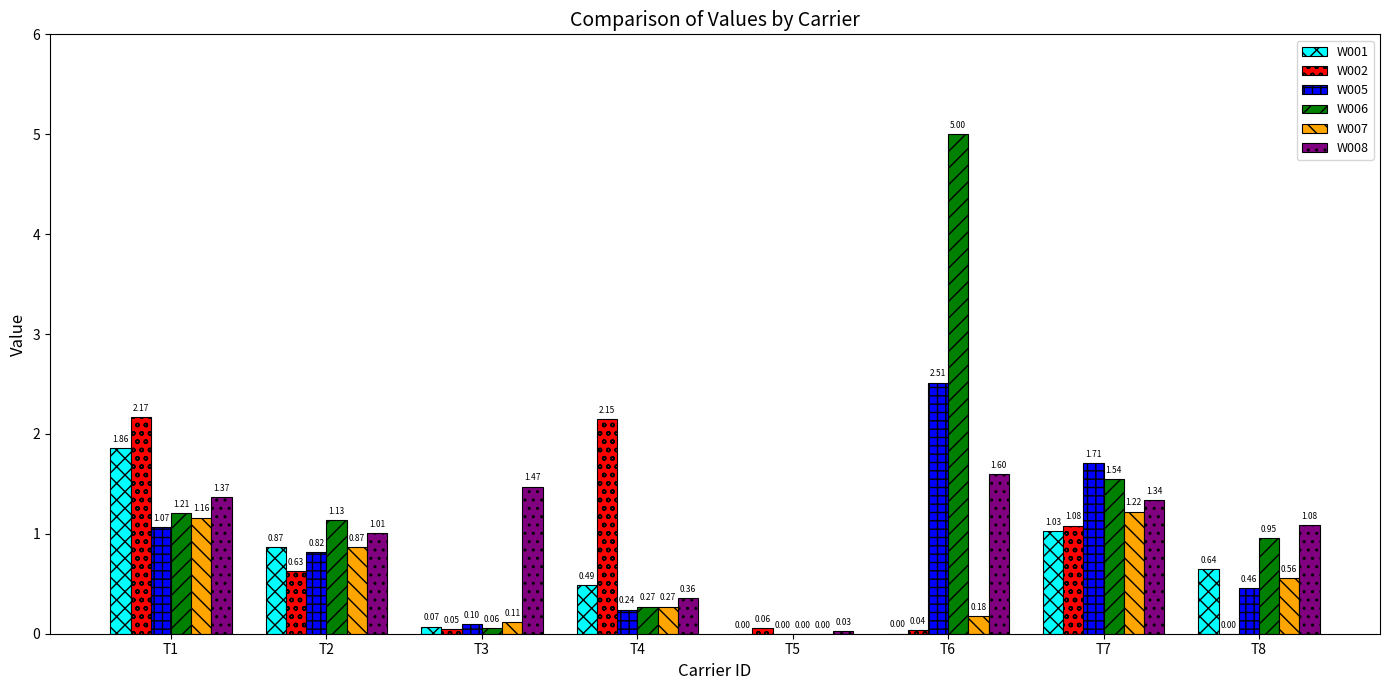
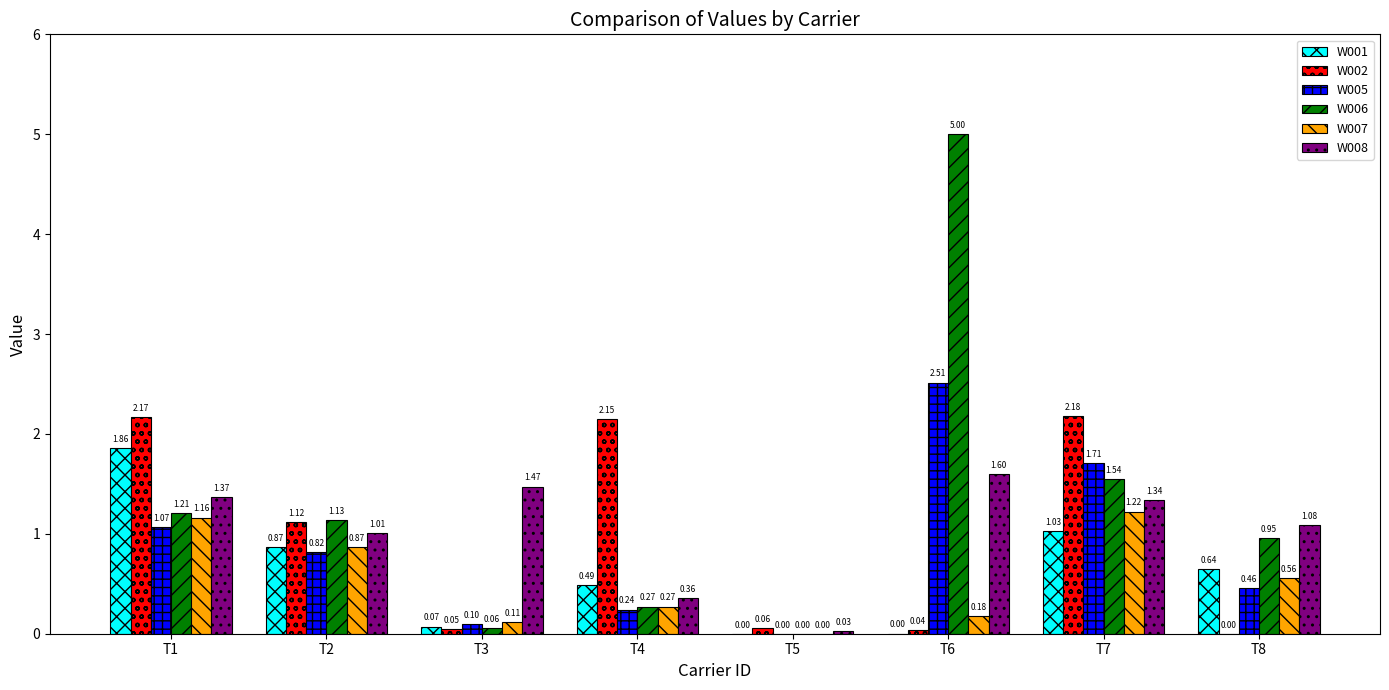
  {
    "W001": {
      "T1": 1.86,
      "T2": 0.87,
      "T3": 0.07,
      "T4": 0.49,
      "T5": 0.00,
      "T6": 0.00,
      "T7": 1.03,
      "T8": 0.64
    },
    "W002": {
      "T1": 2.17,
-     "T2": 0.63,
+     "T2": 1.12,
      "T3": 0.05,
      "T4": 2.15,
      "T5": 0.06,
      "T6": 0.04,
-     "T7": 1.08,
+     "T7": 2.18,
      "T8": 0.00
    },
    "W005": {
      "T1": 1.07,
      "T2": 0.82,
      "T3": 0.10,
      "T4": 0.24,
      "T5": 0.00,
      "T6": 2.51,
      "T7": 1.71,
      "T8": 0.46
    },
    "W006": {
      "T1": 1.21,
      "T2": 1.13,
      "T3": 0.06,
      "T4": 0.27,
      "T5": 0.00,
      "T6": 5.00,
      "T7": 1.54,
      "T8": 0.95
    },
    "W007": {
      "T1": 1.16,
      "T2": 0.87,
      "T3": 0.11,
      "T4": 0.27,
      "T5": 0.00,
      "T6": 0.18,
      "T7": 1.22,
      "T8": 0.56
    },
    "W008": {
      "T1": 1.37,
      "T2": 1.01,
      "T3": 1.47,
      "T4": 0.36,
      "T5": 0.03,
      "T6": 1.60,
      "T7": 1.34,
      "T8": 1.08
    }
  }
